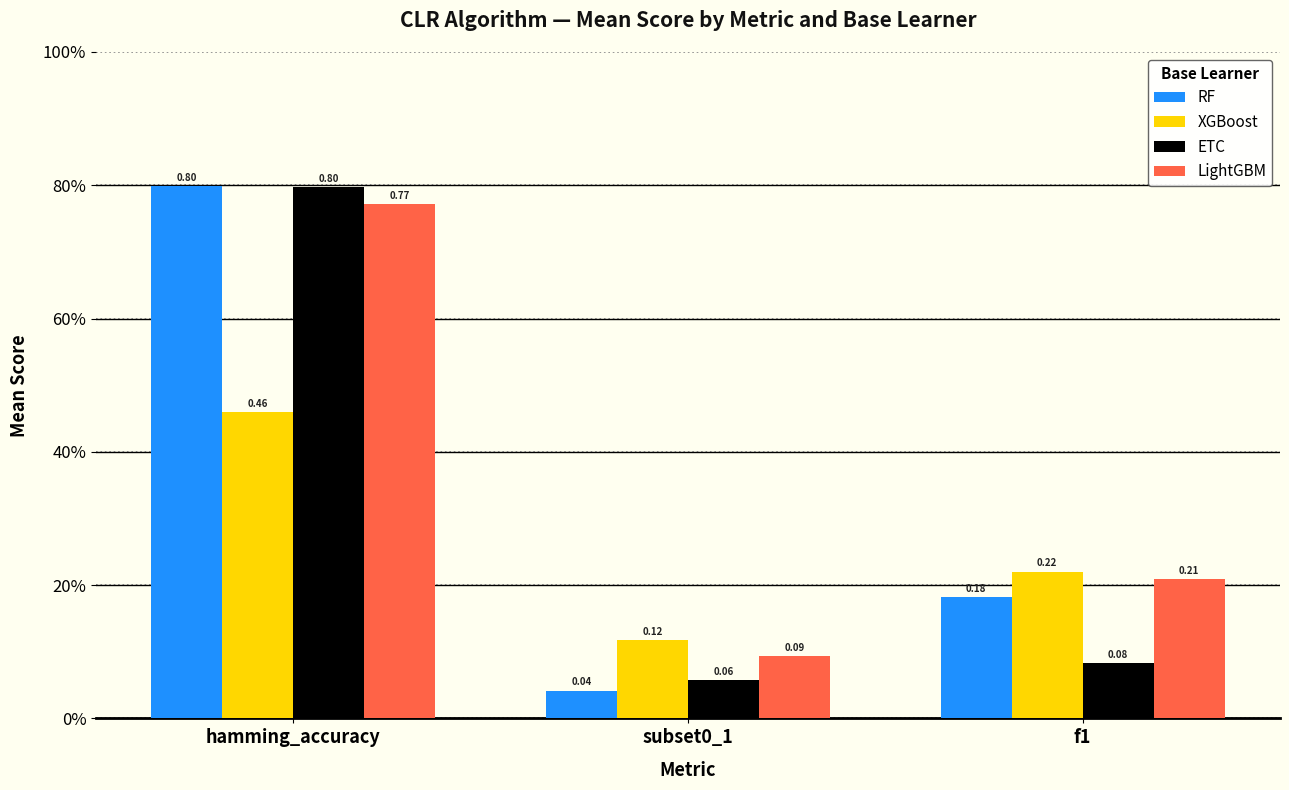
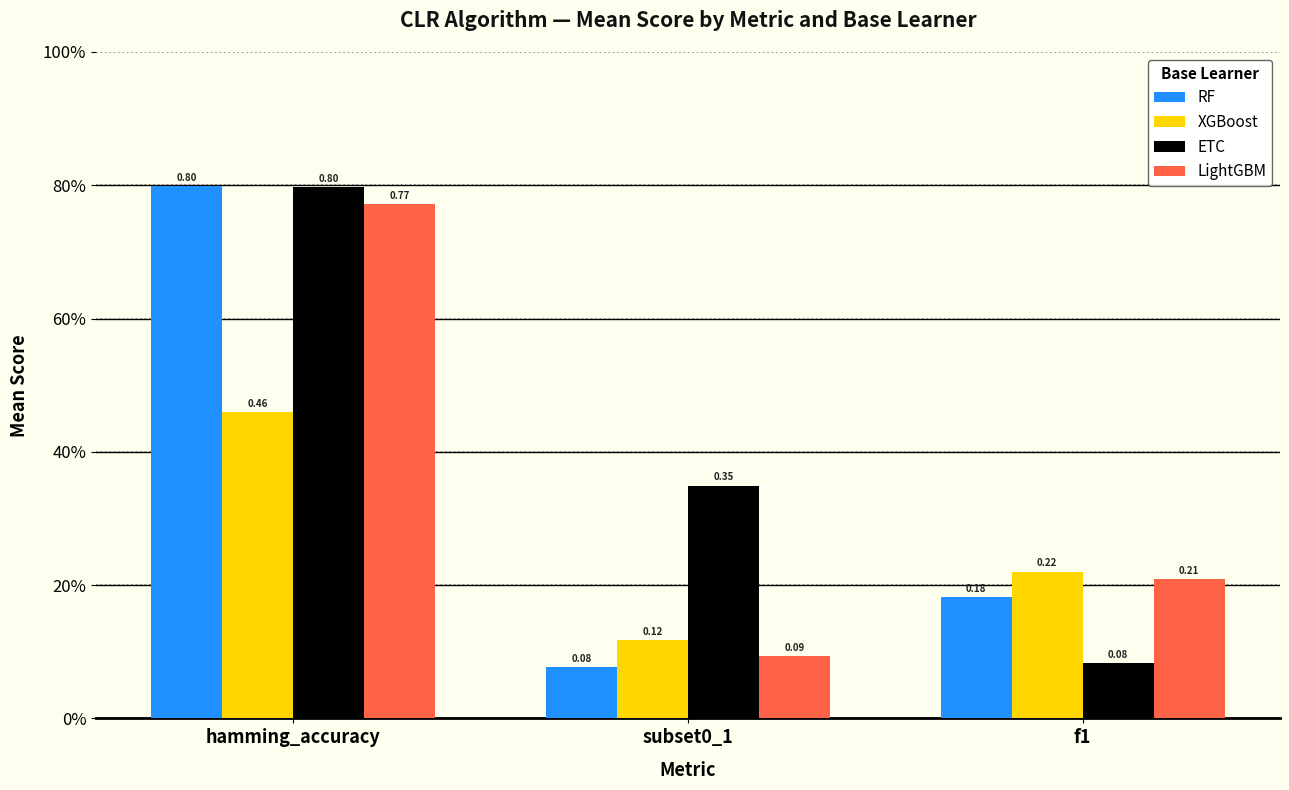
  {
    "RF": {
      "hamming_accuracy": 0.80,
-     "subset0_1": 0.04,
+     "subset0_1": 0.08,
      "f1": 0.18
    },
    "XGBoost": {
      "hamming_accuracy": 0.46,
      "subset0_1": 0.12,
      "f1": 0.22
    },
    "ETC": {
      "hamming_accuracy": 0.80,
-     "subset0_1": 0.06,
+     "subset0_1": 0.35,
      "f1": 0.08
    },
    "LightGBM": {
      "hamming_accuracy": 0.77,
      "subset0_1": 0.09,
      "f1": 0.21
    }
  }
